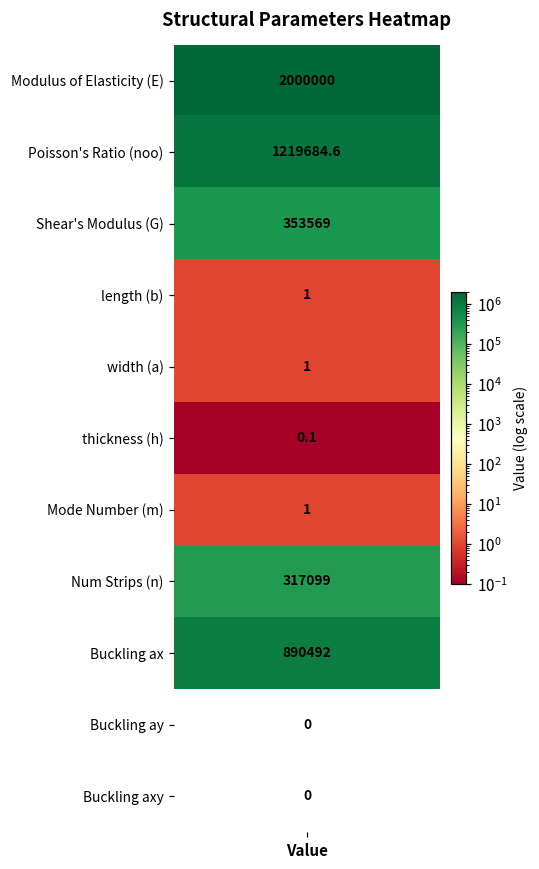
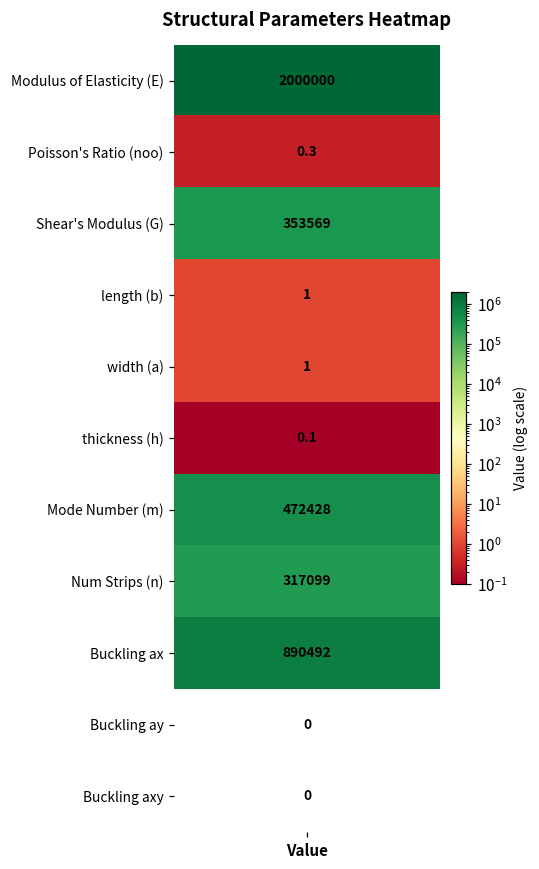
  {
    "Modulus of Elasticity (E)": {
      "Value": 2000000
    },
    "Poisson's Ratio (noo)": {
-     "Value": 1219684.6
+     "Value": 0.3
    },
    "Shear's Modulus (G)": {
      "Value": 353569
    },
    "length (b)": {
      "Value": 1
    },
    "width (a)": {
      "Value": 1
    },
    "thickness (h)": {
      "Value": 0.1
    },
    "Mode Number (m)": {
-     "Value": 1
+     "Value": 472428
    },
    "Num Strips (n)": {
      "Value": 317099
    },
    "Buckling ax": {
      "Value": 890492
    }
  }
